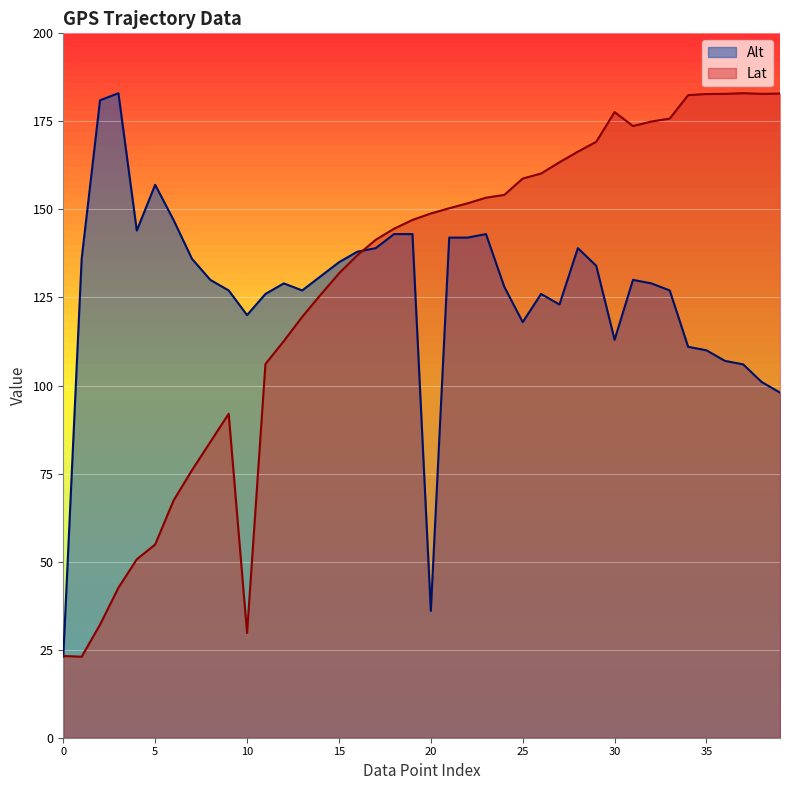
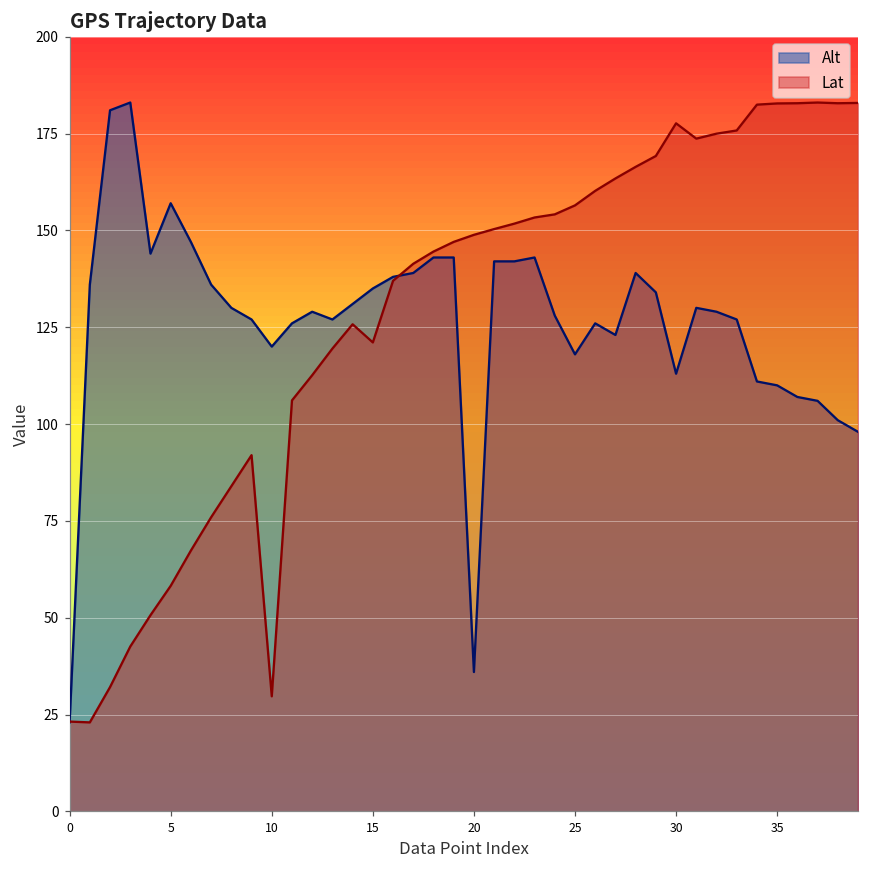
  {
    "Alt": {
      "5": 157,
      "10": 120,
      "15": 135,
      "20": 36,
      "25": 118,
      "30": 113,
      "35": 110
    },
    "Lat": {
-     "5": 55,
+     "5": 58,
      "10": 30,
-     "15": 132,
+     "15": 121,
      "20": 149,
-     "25": 159,
+     "25": 156,
      "30": 178,
      "35": 183
    }
  }
